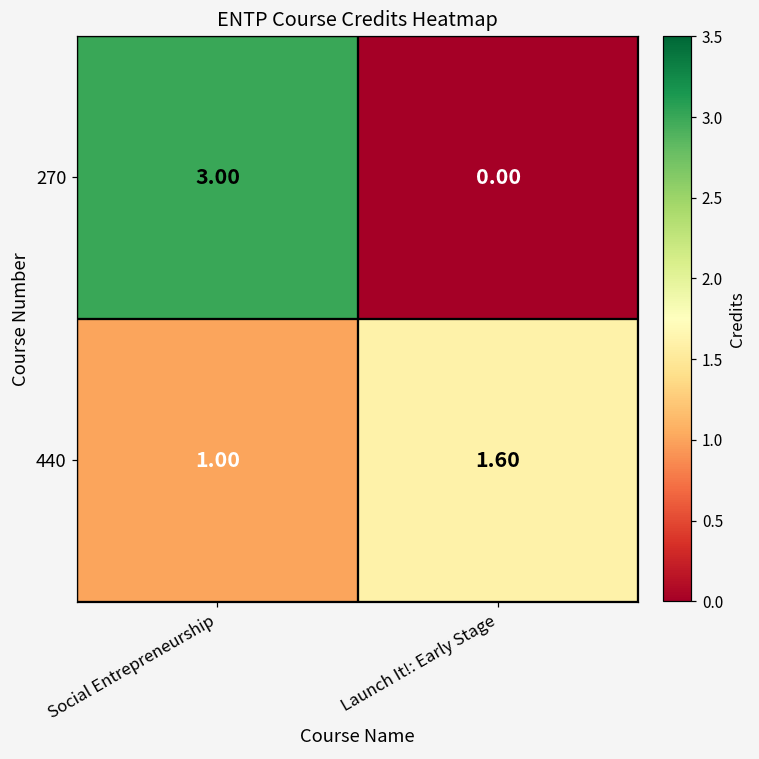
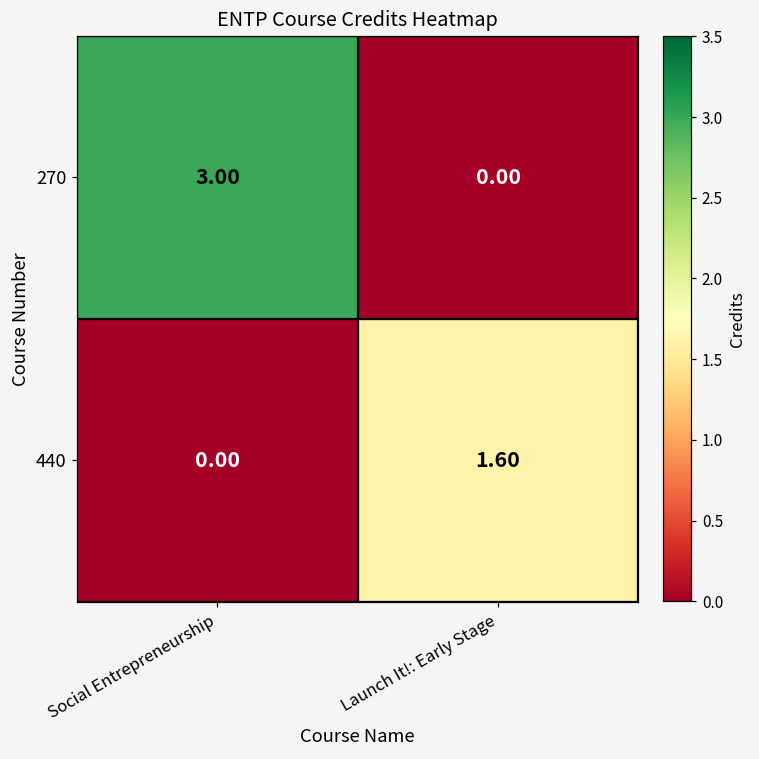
  {
    "270": {
      "Social Entrepreneurship": 3.00,
      "Launch It!: Early Stage": 0.00
    },
    "440": {
-     "Social Entrepreneurship": 1.00,
+     "Social Entrepreneurship": 0.00,
      "Launch It!: Early Stage": 1.60
    }
  }
